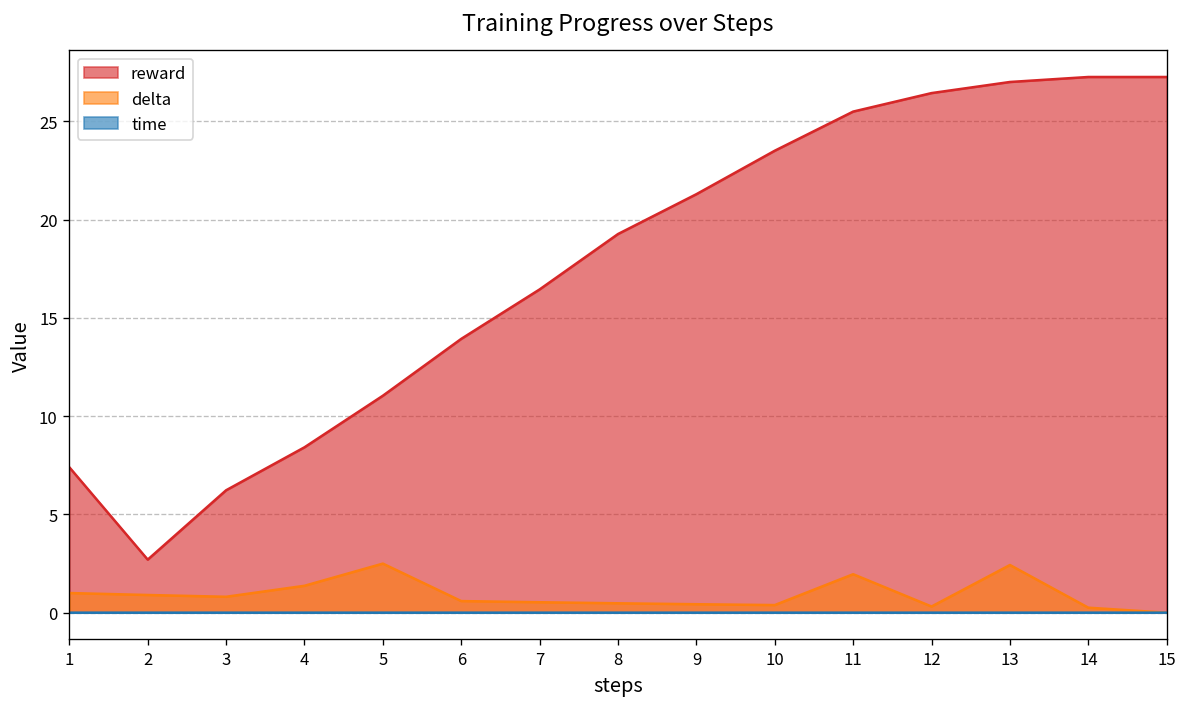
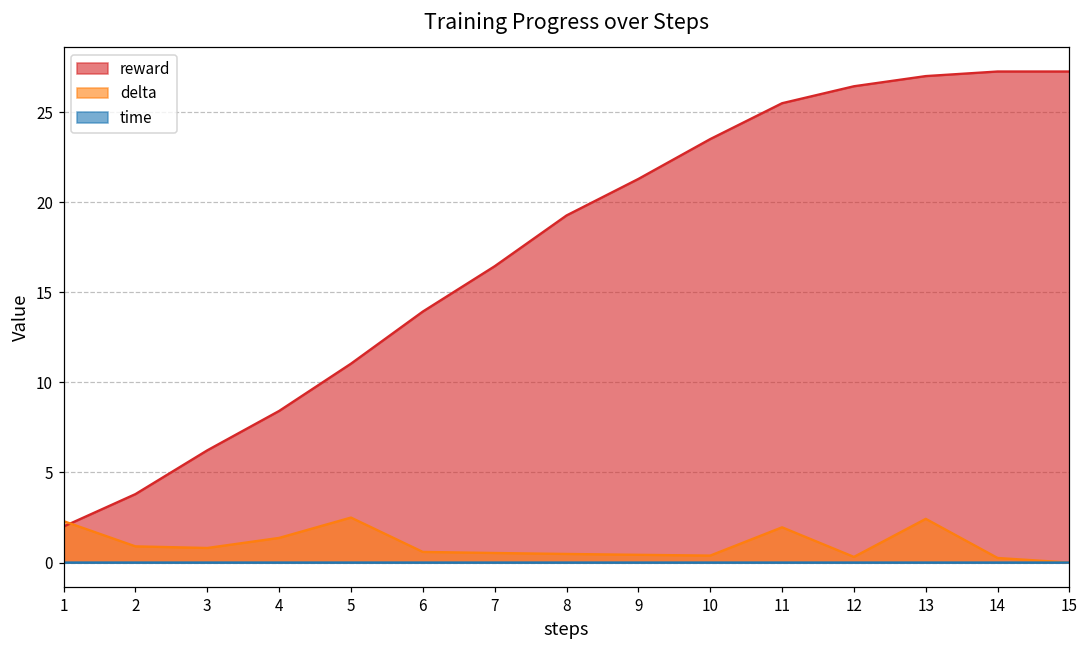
  {
    "reward": {
-     "1": 7.4,
-     "2": 2.7,
+     "1": 2.0,
+     "2": 3.8,
      "3": 6.2,
      "4": 8.4,
      "5": 11.0,
      "6": 13.9,
      "7": 16.5,
      "8": 19.3,
      "9": 21.3,
      "10": 23.5,
      "11": 25.5,
      "12": 26.4,
      "13": 27.0,
      "14": 27.3,
      "15": 27.3
    },
    "delta": {
-     "1": 1.0,
+     "1": 2.3,
      "2": 0.9,
      "3": 0.8,
      "4": 1.4,
      "5": 2.5,
      "6": 0.6,
      "7": 0.5,
      "8": 0.5,
      "9": 0.4,
      "10": 0.4,
      "11": 2.0,
      "12": 0.3,
      "13": 2.4,
      "14": 0.3
    },
    "time": {
      "1": 0.0,
      "2": 0.0,
      "3": 0.0,
      "4": 0.0,
      "5": 0.0,
      "6": 0.0,
      "7": 0.0,
      "8": 0.0,
      "9": 0.0,
      "10": 0.0,
      "11": 0.0,
      "12": 0.0,
      "13": 0.0,
      "14": 0.0
    }
  }
